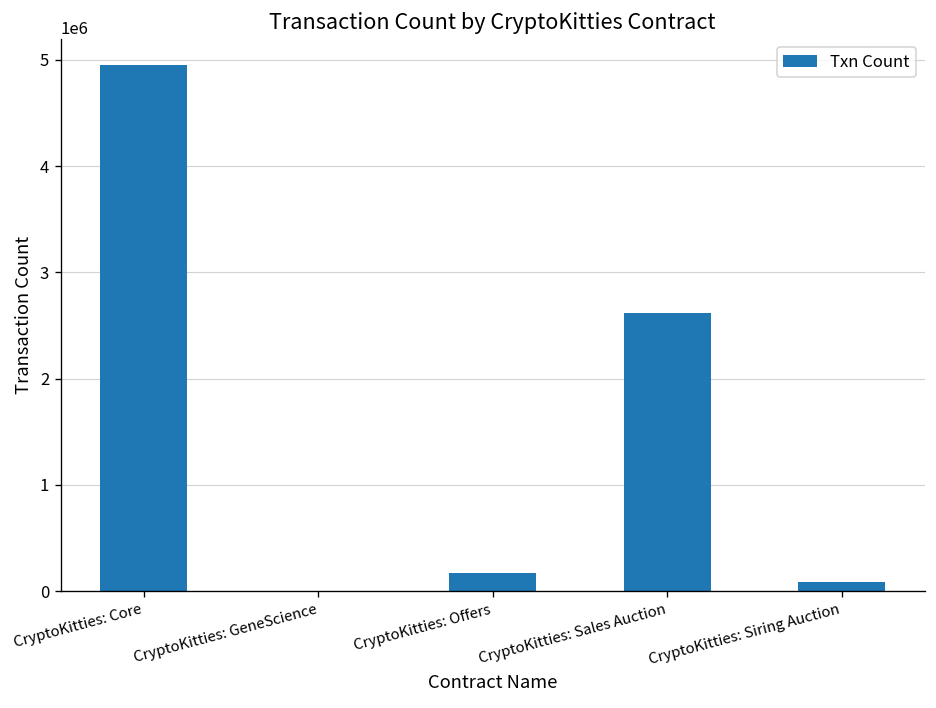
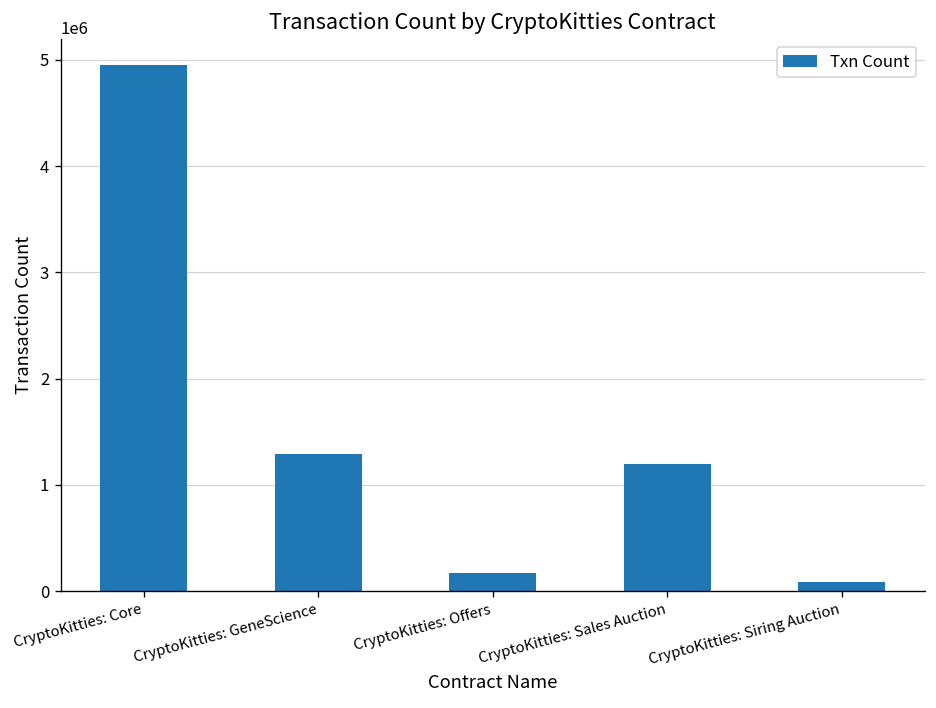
  {
    "CryptoKitties: Core": 4900000,
-   "CryptoKitties: GeneScience": 0,
+   "CryptoKitties: GeneScience": 1300000,
    "CryptoKitties: Offers": 200000,
-   "CryptoKitties: Sales Auction": 2600000,
+   "CryptoKitties: Sales Auction": 1200000,
    "CryptoKitties: Siring Auction": 100000
  }
